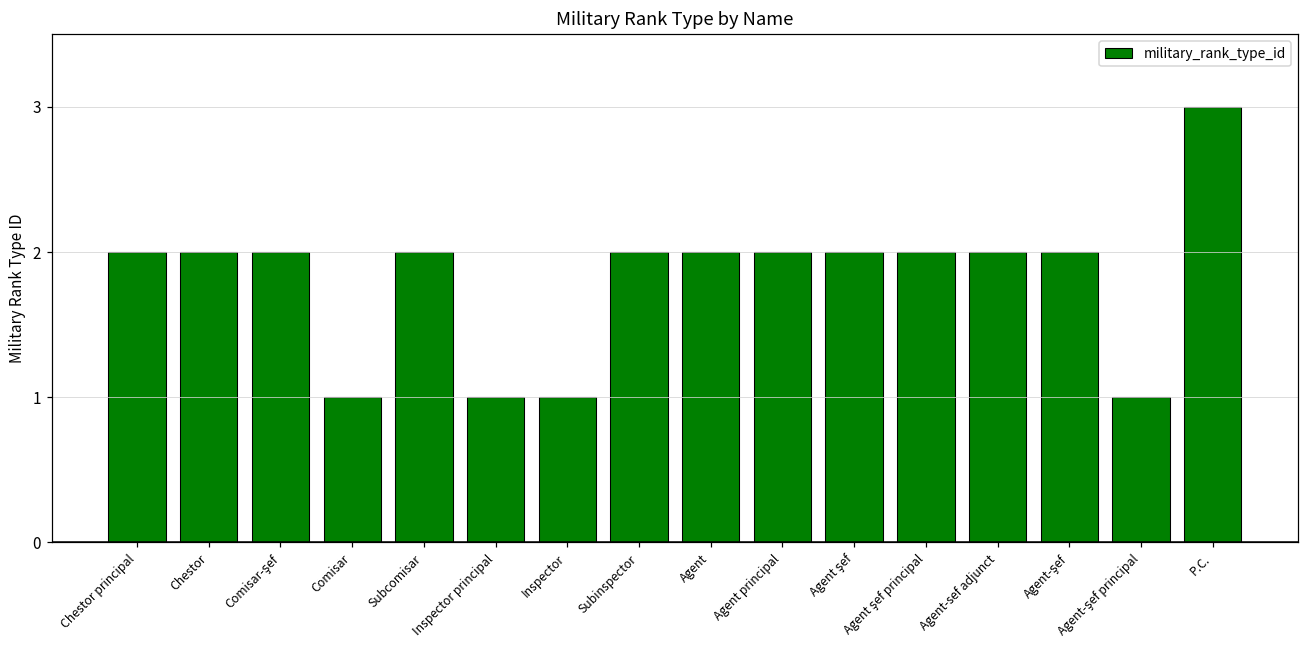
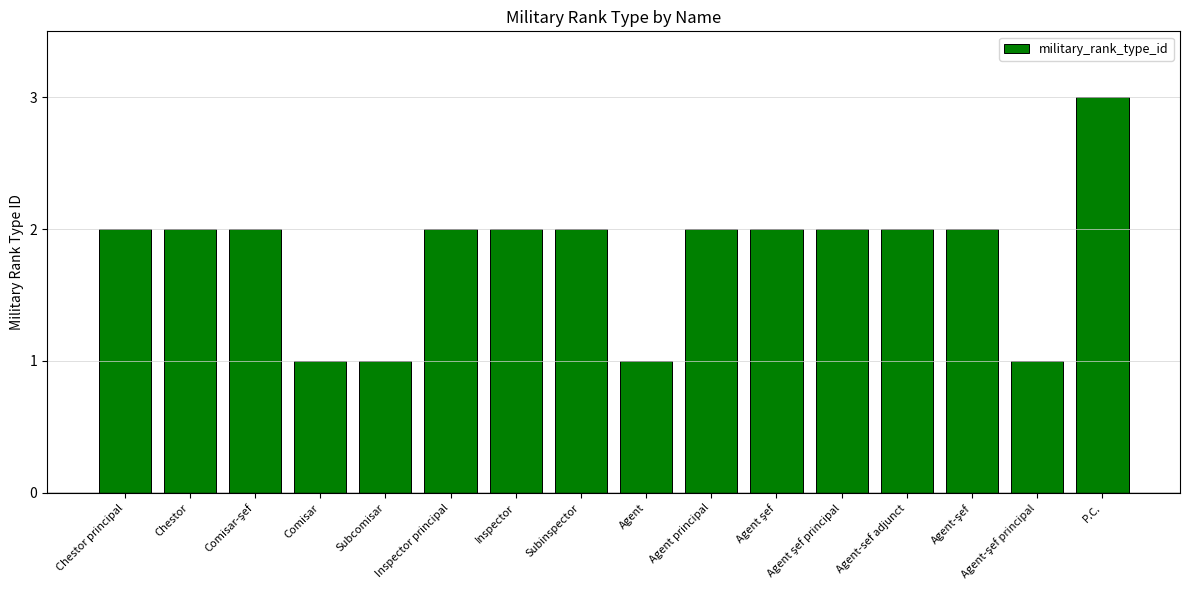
  {
    "Chestor principal": 2,
    "Chestor": 2,
    "Comisar-şef": 2,
    "Comisar": 1,
-   "Subcomisar": 2,
-   "Inspector principal": 1,
-   "Inspector": 1,
+   "Subcomisar": 1,
+   "Inspector principal": 2,
+   "Inspector": 2,
    "Subinspector": 2,
-   "Agent": 2,
+   "Agent": 1,
    "Agent principal": 2,
    "Agent şef": 2,
    "Agent şef principal": 2,
    "Agent-sef adjunct": 2,
    "Agent-şef": 2,
    "Agent-şef principal": 1,
    "P.C.": 3
  }
